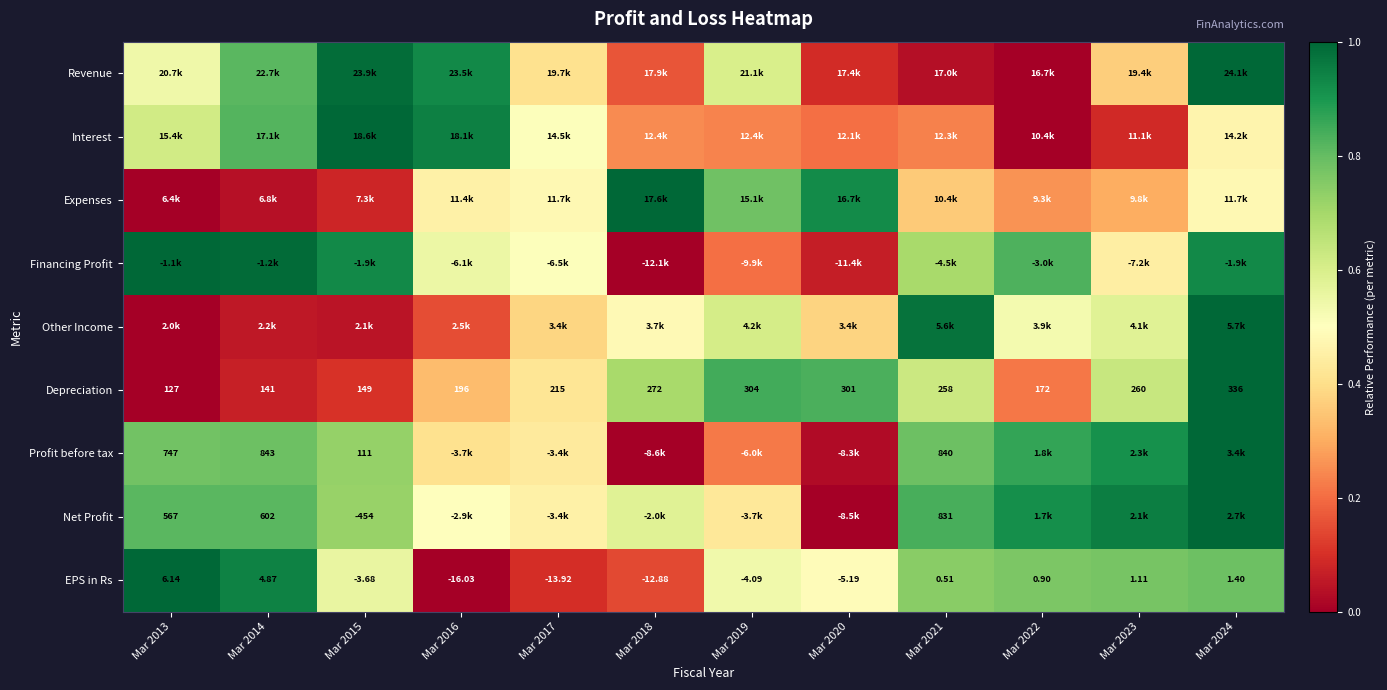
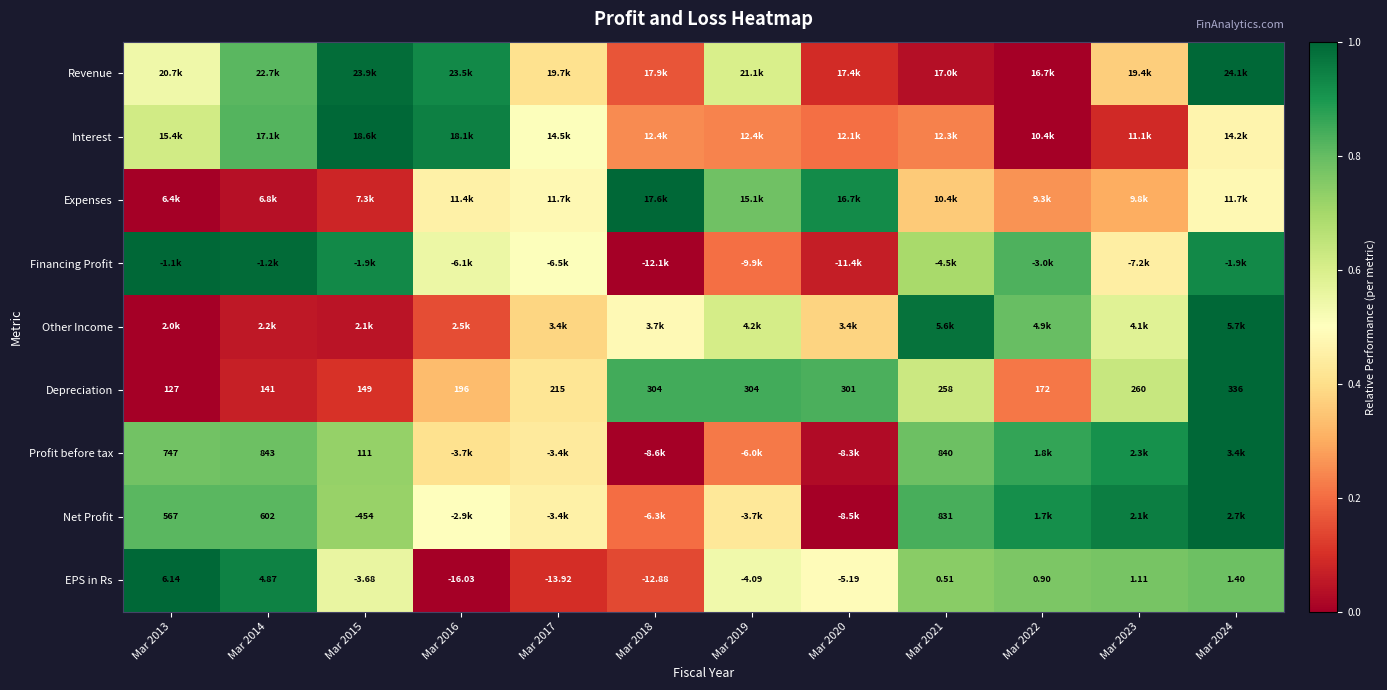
  {
    "Revenue": {
      "Mar 2013": "20.7k",
      "Mar 2014": "22.7k",
      "Mar 2015": "23.9k",
      "Mar 2016": "23.5k",
      "Mar 2017": "19.7k",
      "Mar 2018": "17.9k",
      "Mar 2019": "21.1k",
      "Mar 2020": "17.4k",
      "Mar 2021": "17.0k",
      "Mar 2022": "16.7k",
      "Mar 2023": "19.4k",
      "Mar 2024": "24.1k"
    },
    "Interest": {
      "Mar 2013": "15.4k",
      "Mar 2014": "17.1k",
      "Mar 2015": "18.6k",
      "Mar 2016": "18.1k",
      "Mar 2017": "14.5k",
      "Mar 2018": "12.4k",
      "Mar 2019": "12.4k",
      "Mar 2020": "12.1k",
      "Mar 2021": "12.3k",
      "Mar 2022": "10.4k",
      "Mar 2023": "11.1k",
      "Mar 2024": "14.2k"
    },
    "Expenses": {
      "Mar 2013": "6.4k",
      "Mar 2014": "6.8k",
      "Mar 2015": "7.3k",
      "Mar 2016": "11.4k",
      "Mar 2017": "11.7k",
      "Mar 2018": "17.6k",
      "Mar 2019": "15.1k",
      "Mar 2020": "16.7k",
      "Mar 2021": "10.4k",
      "Mar 2022": "9.3k",
      "Mar 2023": "9.8k",
      "Mar 2024": "11.7k"
    },
    "Financing Profit": {
      "Mar 2013": "-1.1k",
      "Mar 2014": "-1.2k",
      "Mar 2015": "-1.9k",
      "Mar 2016": "-6.1k",
      "Mar 2017": "-6.5k",
      "Mar 2018": "-12.1k",
      "Mar 2019": "-9.9k",
      "Mar 2020": "-11.4k",
      "Mar 2021": "-4.5k",
      "Mar 2022": "-3.0k",
      "Mar 2023": "-7.2k",
      "Mar 2024": "-1.9k"
    },
    "Other Income": {
      "Mar 2013": "2.0k",
      "Mar 2014": "2.2k",
      "Mar 2015": "2.1k",
      "Mar 2016": "2.5k",
      "Mar 2017": "3.4k",
      "Mar 2018": "3.7k",
      "Mar 2019": "4.2k",
      "Mar 2020": "3.4k",
      "Mar 2021": "5.6k",
-     "Mar 2022": "3.9k",
+     "Mar 2022": "4.9k",
      "Mar 2023": "4.1k",
      "Mar 2024": "5.7k"
    },
    "Depreciation": {
      "Mar 2013": "127",
      "Mar 2014": "141",
      "Mar 2015": "149",
      "Mar 2016": "196",
      "Mar 2017": "215",
-     "Mar 2018": "272",
+     "Mar 2018": "304",
      "Mar 2019": "304",
      "Mar 2020": "301",
      "Mar 2021": "258",
      "Mar 2022": "172",
      "Mar 2023": "260",
      "Mar 2024": "336"
    },
    "Profit before tax": {
      "Mar 2013": "747",
      "Mar 2014": "843",
      "Mar 2015": "111",
      "Mar 2016": "-3.7k",
      "Mar 2017": "-3.4k",
      "Mar 2018": "-8.6k",
      "Mar 2019": "-6.0k",
      "Mar 2020": "-8.3k",
      "Mar 2021": "840",
      "Mar 2022": "1.8k",
      "Mar 2023": "2.3k",
      "Mar 2024": "3.4k"
    },
    "Net Profit": {
      "Mar 2013": "567",
      "Mar 2014": "602",
      "Mar 2015": "-454",
      "Mar 2016": "-2.9k",
      "Mar 2017": "-3.4k",
-     "Mar 2018": "-2.0k",
+     "Mar 2018": "-6.3k",
      "Mar 2019": "-3.7k",
      "Mar 2020": "-8.5k",
      "Mar 2021": "831",
      "Mar 2022": "1.7k",
      "Mar 2023": "2.1k",
      "Mar 2024": "2.7k"
    },
    "EPS in Rs": {
      "Mar 2013": "6.14",
      "Mar 2014": "4.87",
      "Mar 2015": "-3.68",
      "Mar 2016": "-16.03",
      "Mar 2017": "-13.92",
      "Mar 2018": "-12.88",
      "Mar 2019": "-4.09",
      "Mar 2020": "-5.19",
      "Mar 2021": "0.51",
      "Mar 2022": "0.90",
      "Mar 2023": "1.11",
      "Mar 2024": "1.40"
    }
  }
